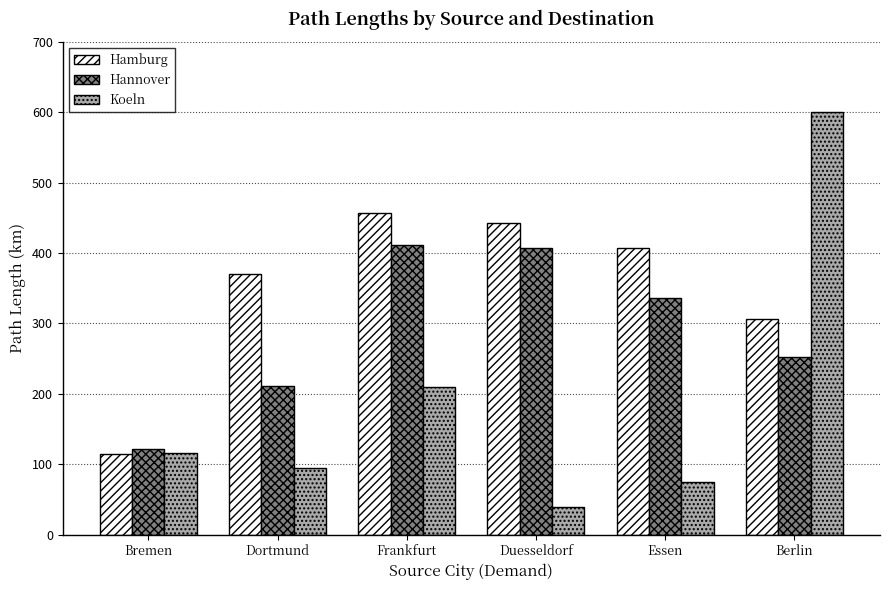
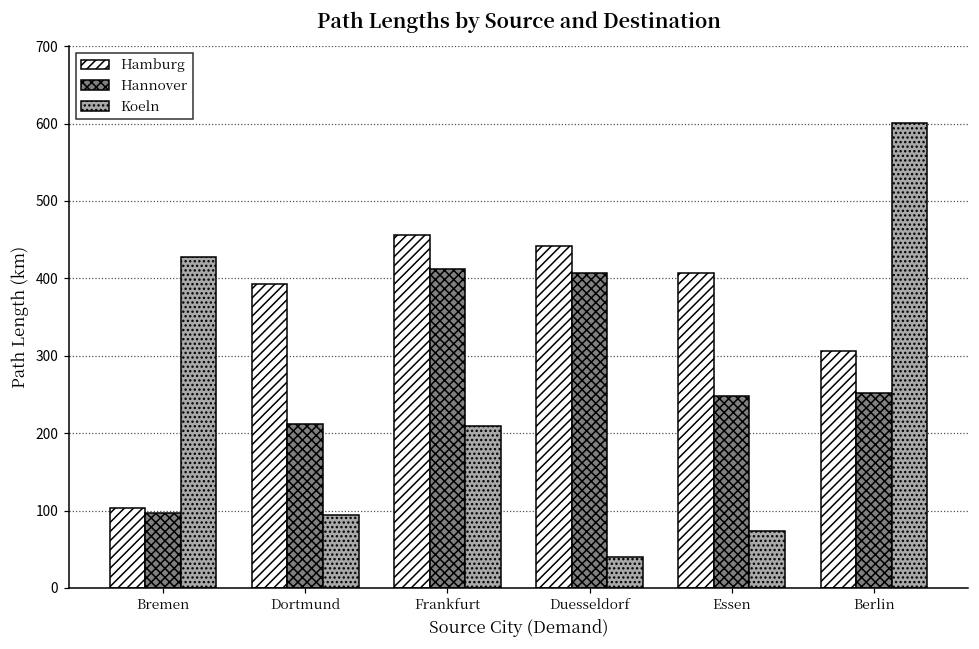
  {
    "Hamburg": {
-     "Bremen": 110,
-     "Dortmund": 370,
+     "Bremen": 100,
+     "Dortmund": 390,
      "Frankfurt": 460,
      "Duesseldorf": 440,
      "Essen": 410,
      "Berlin": 310
    },
    "Hannover": {
-     "Bremen": 120,
+     "Bremen": 100,
      "Dortmund": 210,
      "Frankfurt": 410,
      "Duesseldorf": 410,
-     "Essen": 340,
+     "Essen": 250,
      "Berlin": 250
    },
    "Koeln": {
-     "Bremen": 120,
+     "Bremen": 430,
      "Dortmund": 90,
      "Frankfurt": 210,
      "Duesseldorf": 40,
      "Essen": 70,
      "Berlin": 600
    }
  }
